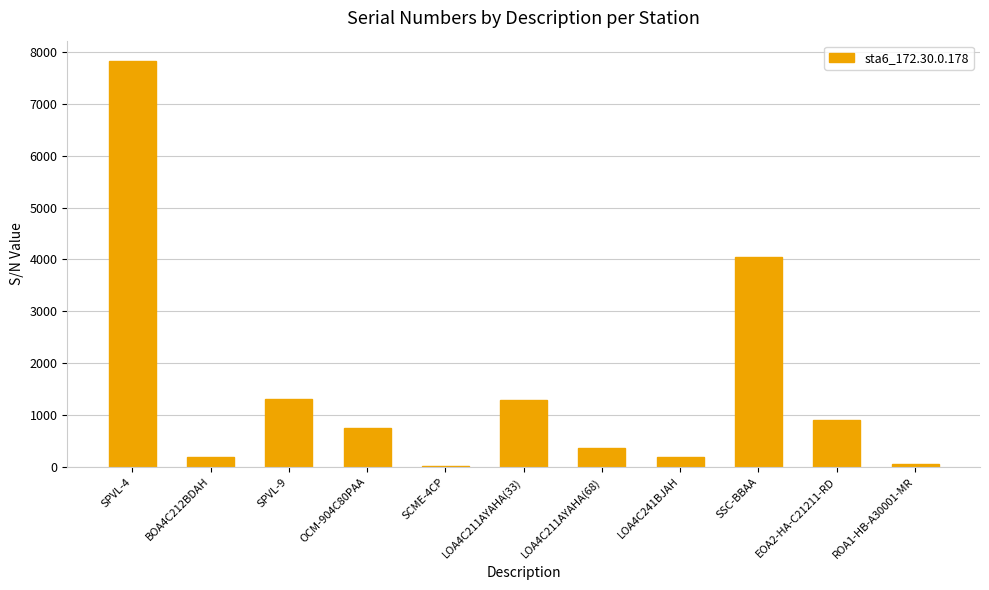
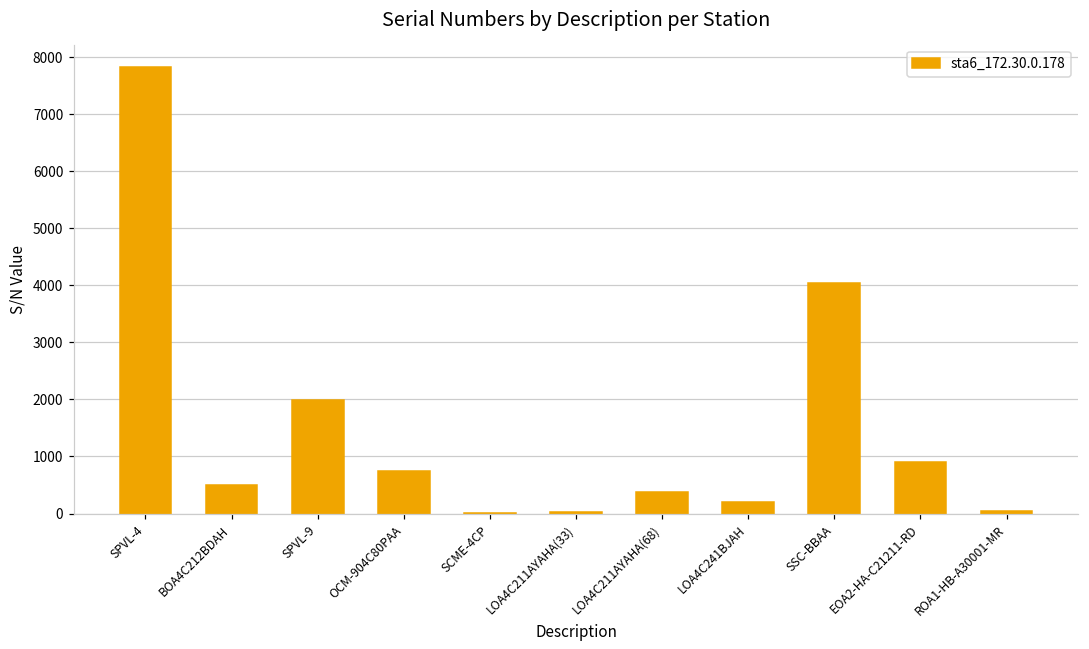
  {
    "SPVL-4": 7800,
-   "BOA4C212BDAH": 200,
-   "SPVL-9": 1300,
+   "BOA4C212BDAH": 500,
+   "SPVL-9": 2000,
    "OCM-904C80PAA": 700,
-   "LOA4C211AYAHA(33)": 1300,
+   "LOA4C211AYAHA(33)": 0,
    "LOA4C211AYAHA(68)": 400,
    "LOA4C241BJAH": 200,
    "SSC-BBAA": 4000,
    "EOA2-HA-C21211-RD": 900,
    "ROA1-HB-A30001-MR": 100
  }
